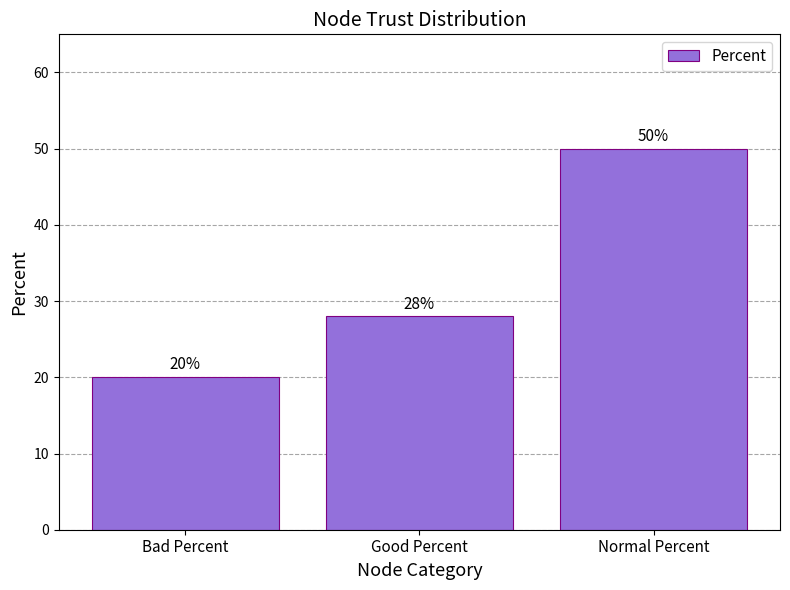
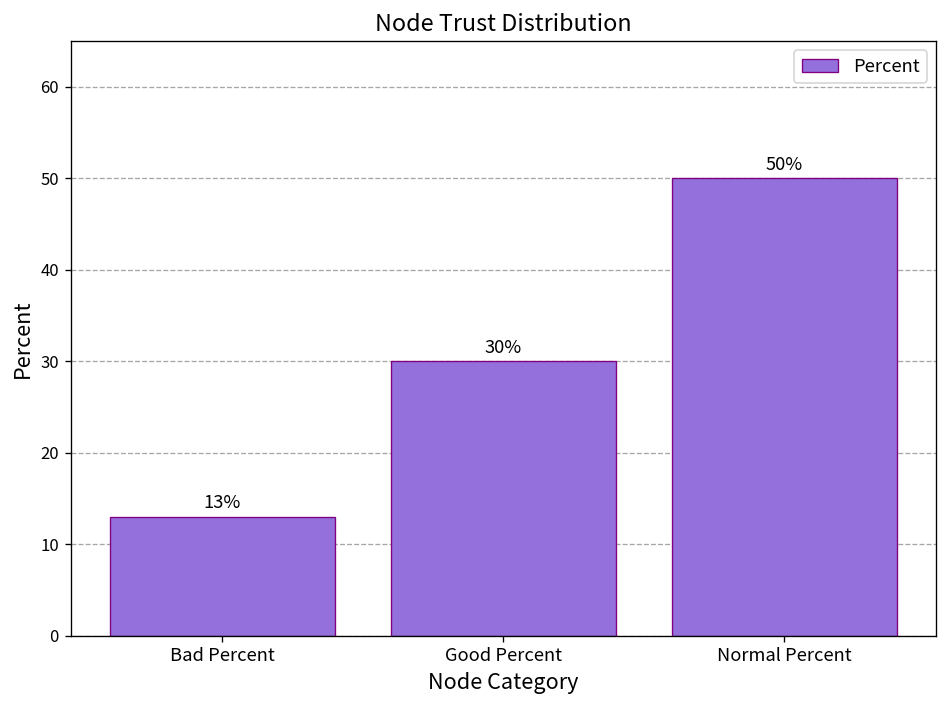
  {
-   "Bad Percent": "20%",
-   "Good Percent": "28%",
+   "Bad Percent": "13%",
+   "Good Percent": "30%",
    "Normal Percent": "50%"
  }
